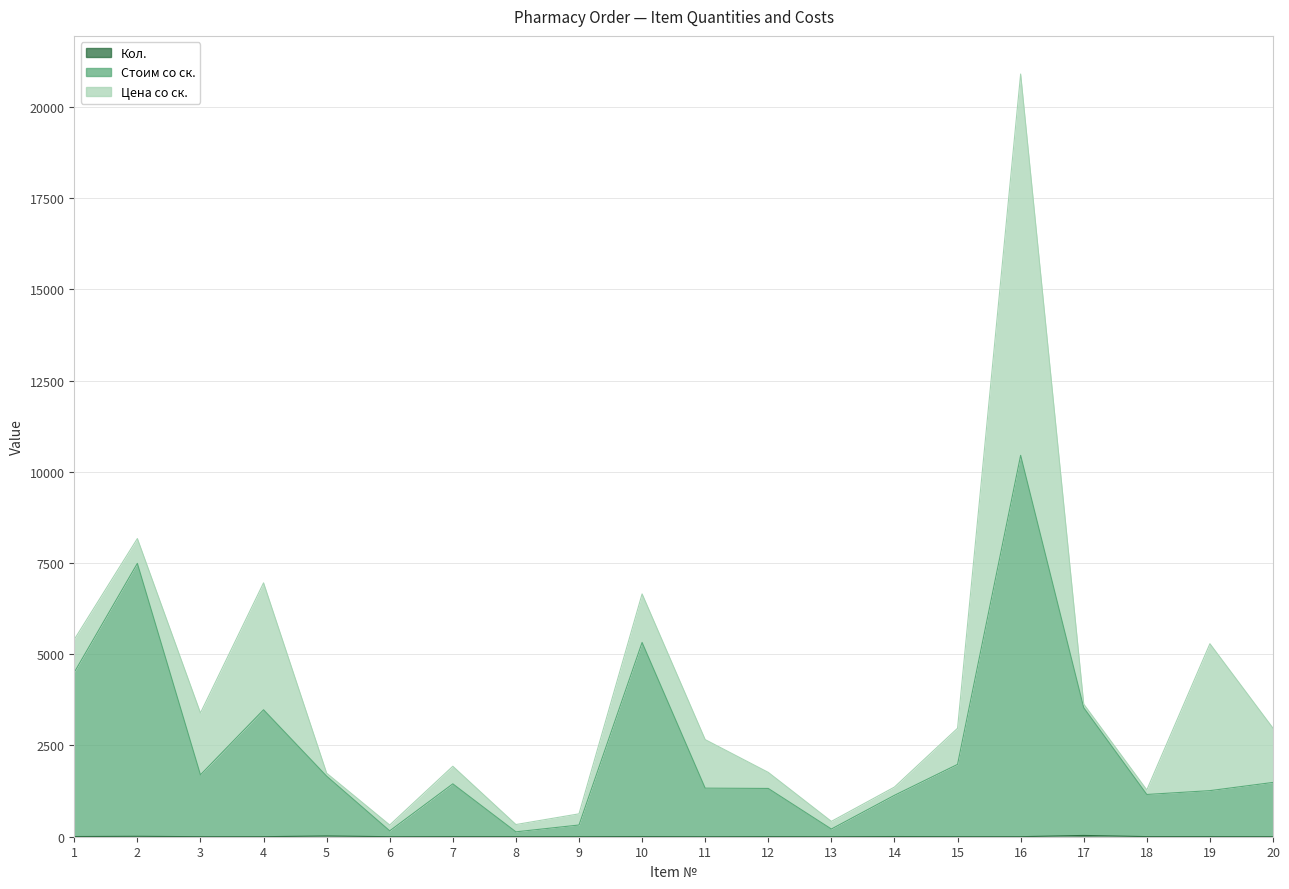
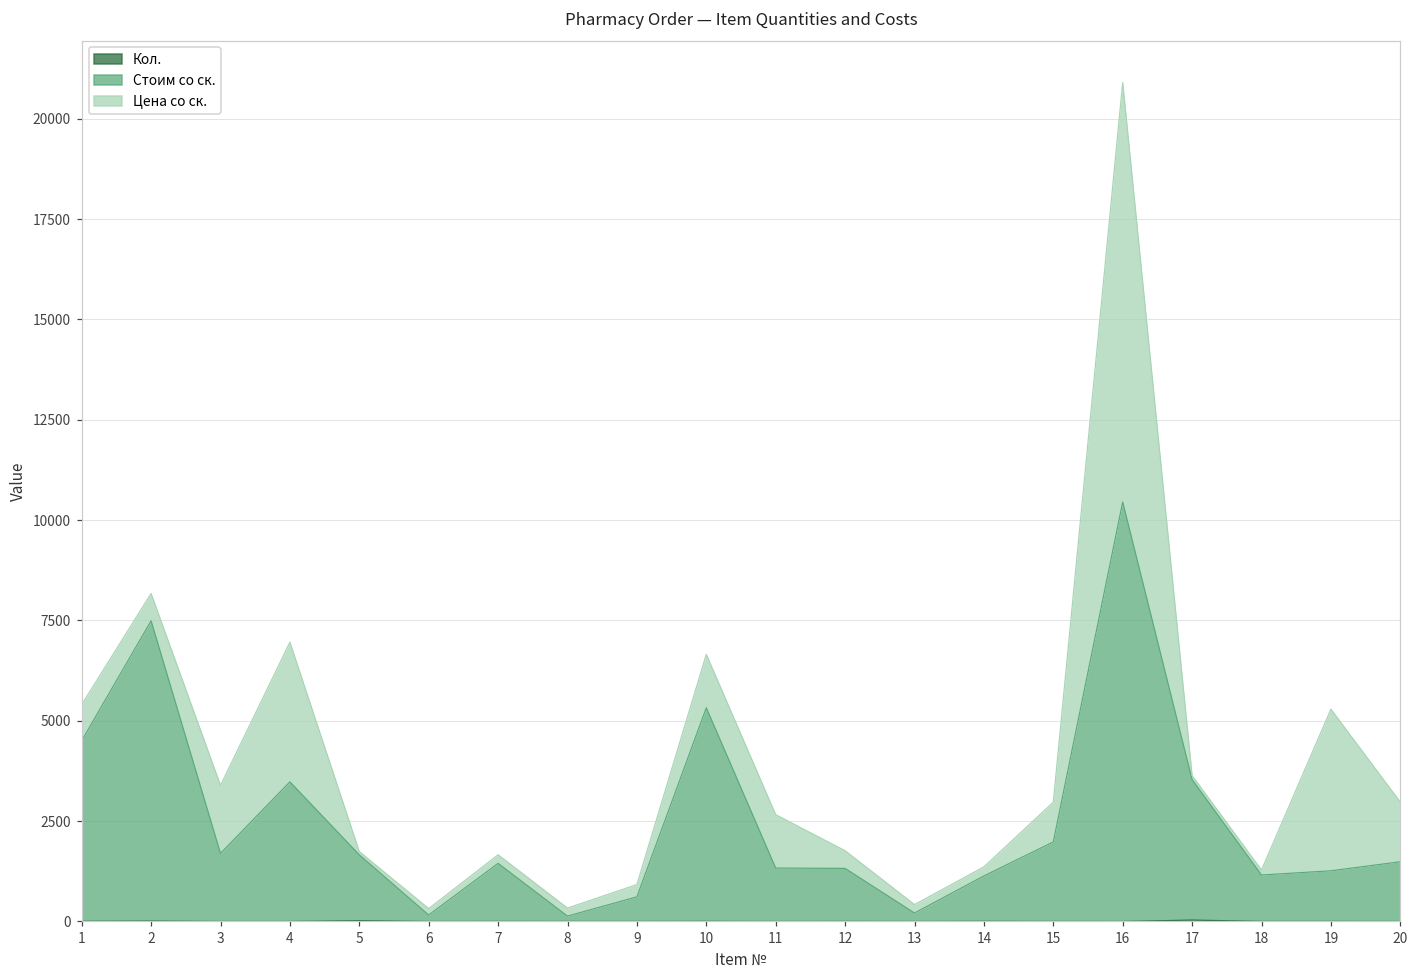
  {
    "Кол.": {
      "1": 0,
      "2": 0,
      "3": 0,
      "4": 0,
      "5": 0,
      "6": 0,
      "7": 0,
      "8": 0,
      "9": 0,
      "10": 0,
      "11": 0,
      "12": 0,
      "13": 0,
      "14": 0,
      "15": 0,
      "16": 0,
      "17": 0,
      "18": 0,
      "19": 0,
      "20": 0
    },
    "Стоим со ск.": {
      "1": 4500,
      "2": 7500,
      "3": 1700,
      "4": 3500,
      "5": 1600,
      "6": 200,
      "7": 1400,
      "8": 100,
-     "9": 300,
+     "9": 600,
      "10": 5300,
      "11": 1300,
      "12": 1300,
      "13": 200,
      "14": 1100,
      "15": 2000,
      "16": 10500,
      "17": 3500,
      "18": 1200,
      "19": 1300,
      "20": 1500
    },
    "Цена со ск.": {
      "1": 900,
      "2": 700,
      "3": 1700,
      "4": 3500,
      "5": 100,
      "6": 200,
-     "7": 500,
+     "7": 200,
      "8": 200,
      "9": 300,
      "10": 1300,
      "11": 1300,
      "12": 400,
      "13": 200,
      "14": 200,
      "15": 1000,
      "16": 10500,
      "17": 100,
      "18": 100,
      "19": 4000,
      "20": 1500
    }
  }
